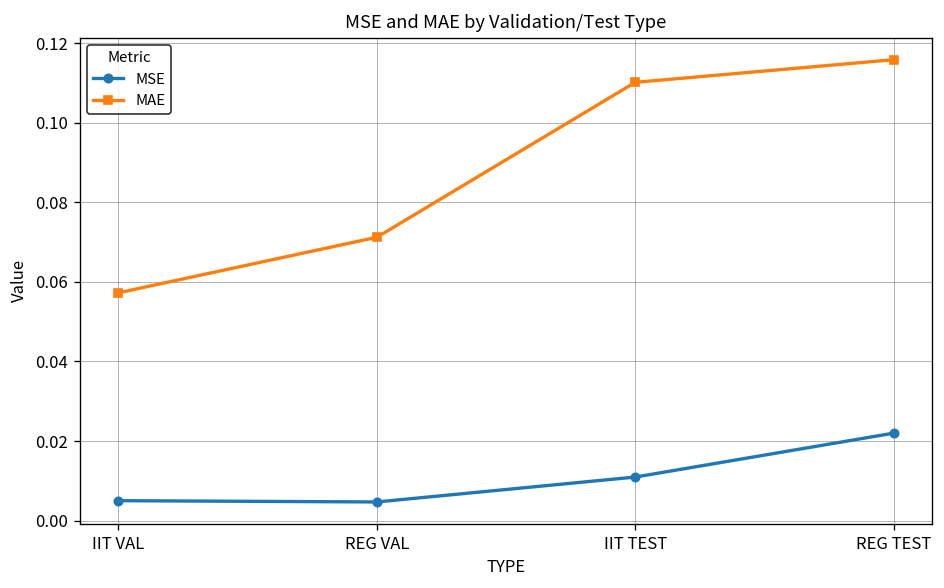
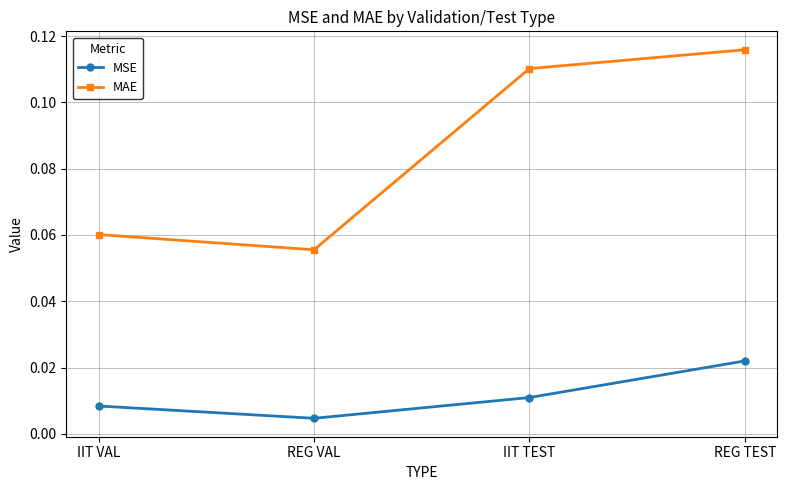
  {
    "MSE": {
-     "IIT VAL": 0.005,
+     "IIT VAL": 0.008,
      "REG VAL": 0.005,
      "IIT TEST": 0.011,
      "REG TEST": 0.022
    },
    "MAE": {
-     "IIT VAL": 0.057,
-     "REG VAL": 0.071,
+     "IIT VAL": 0.060,
+     "REG VAL": 0.056,
      "IIT TEST": 0.110,
      "REG TEST": 0.116
    }
  }
